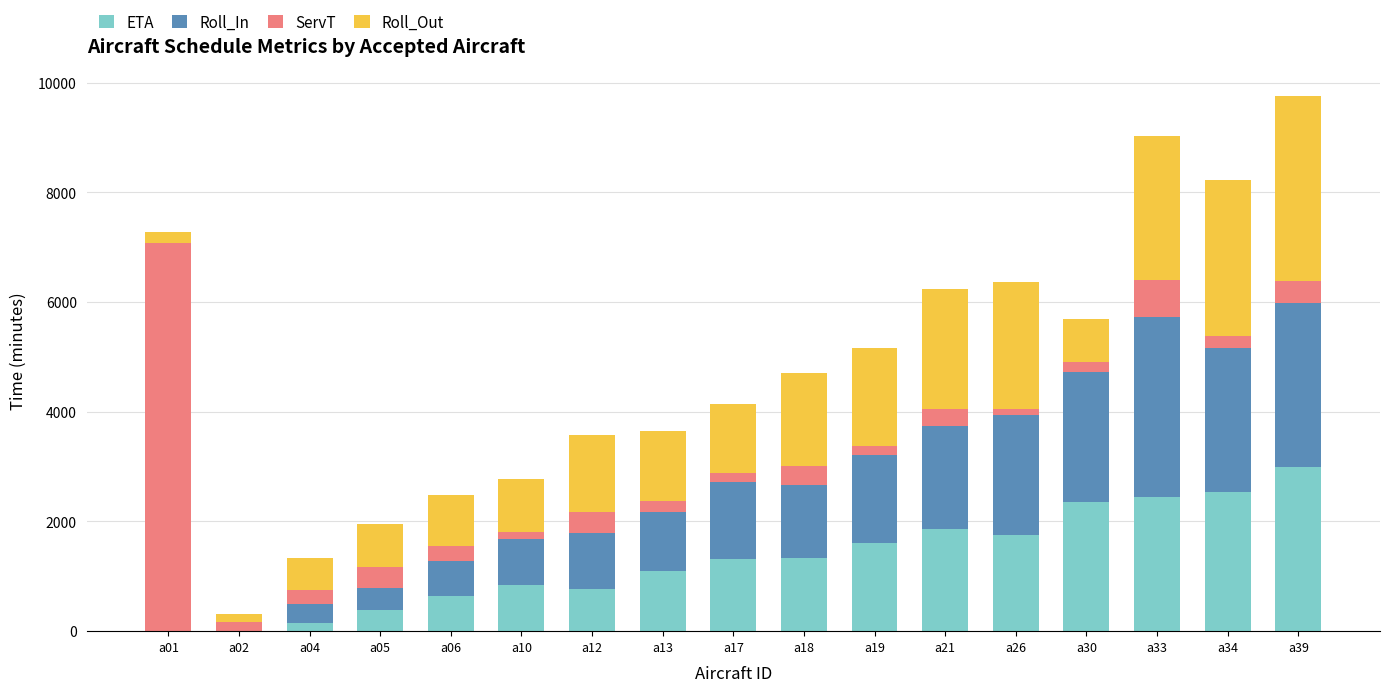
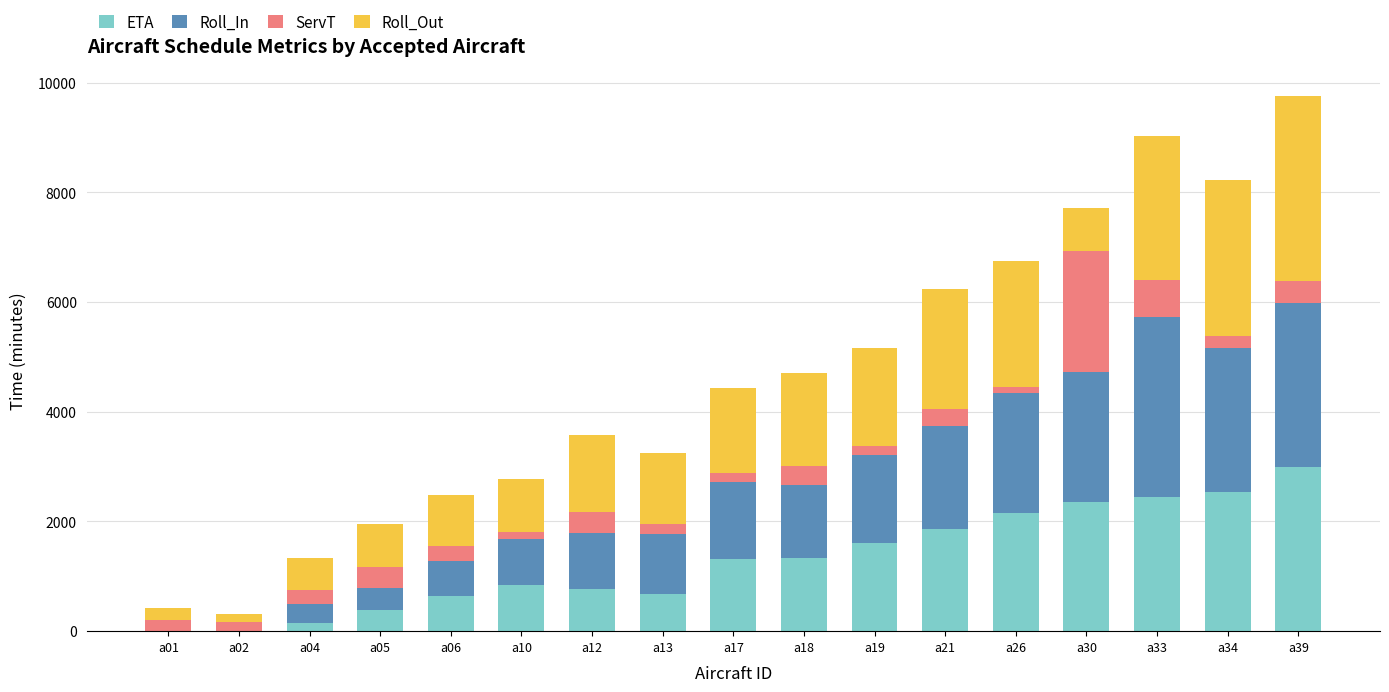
  {
    "ETA": {
      "a01": 0,
      "a02": 0,
      "a04": 200,
      "a05": 400,
      "a06": 600,
      "a10": 800,
      "a12": 800,
-     "a13": 1100,
+     "a13": 700,
      "a17": 1300,
      "a18": 1300,
      "a19": 1600,
      "a21": 1900,
-     "a26": 1800,
+     "a26": 2200,
      "a30": 2400,
      "a33": 2400,
      "a34": 2500,
      "a39": 3000
    },
    "Roll_In": {
      "a01": 0,
      "a02": 0,
      "a04": 300,
      "a05": 400,
      "a06": 600,
      "a10": 800,
      "a12": 1000,
      "a13": 1100,
      "a17": 1400,
      "a18": 1300,
      "a19": 1600,
      "a21": 1900,
      "a26": 2200,
      "a30": 2400,
      "a33": 3300,
      "a34": 2600,
      "a39": 3000
    },
    "ServT": {
-     "a01": 7100,
+     "a01": 200,
      "a02": 200,
      "a04": 300,
      "a05": 400,
      "a06": 300,
      "a10": 100,
      "a12": 400,
      "a13": 200,
      "a17": 200,
      "a18": 400,
      "a19": 200,
      "a21": 300,
      "a26": 100,
-     "a30": 200,
+     "a30": 2200,
      "a33": 700,
      "a34": 200,
      "a39": 400
    },
    "Roll_Out": {
      "a01": 200,
      "a02": 200,
      "a04": 600,
      "a05": 800,
      "a06": 900,
      "a10": 1000,
      "a12": 1400,
      "a13": 1300,
-     "a17": 1300,
+     "a17": 1600,
      "a18": 1700,
      "a19": 1800,
      "a21": 2200,
      "a26": 2300,
      "a30": 800,
      "a33": 2600,
      "a34": 2800,
      "a39": 3400
    }
  }
